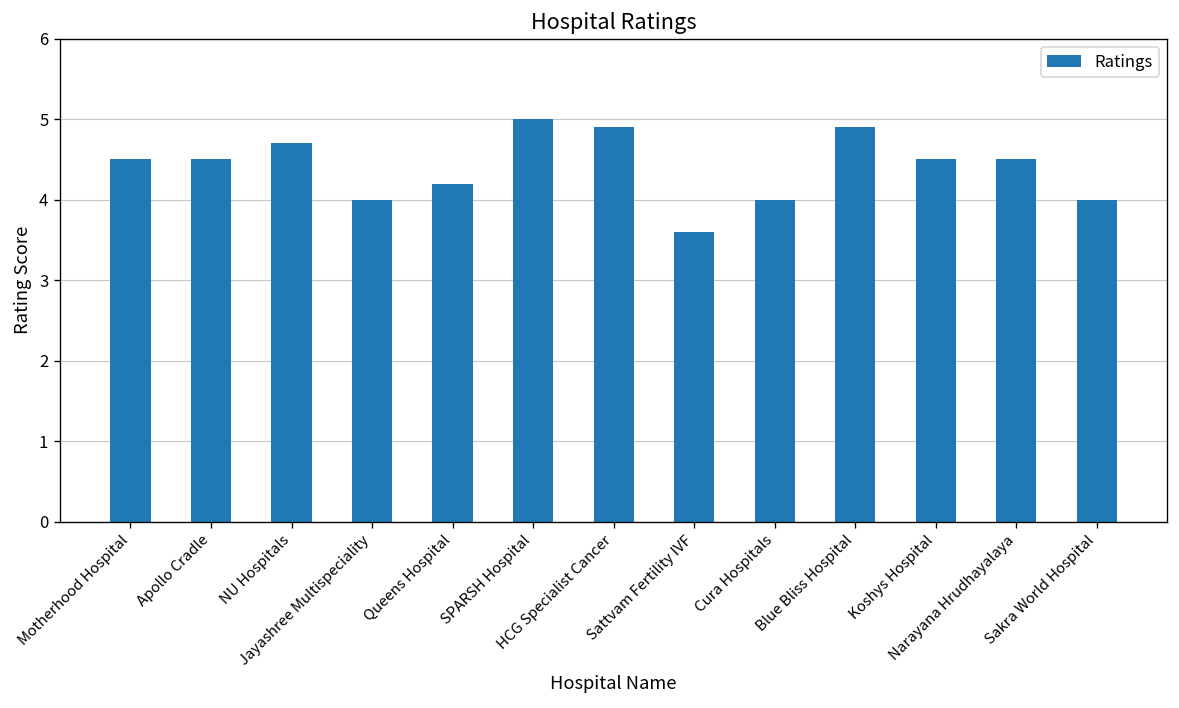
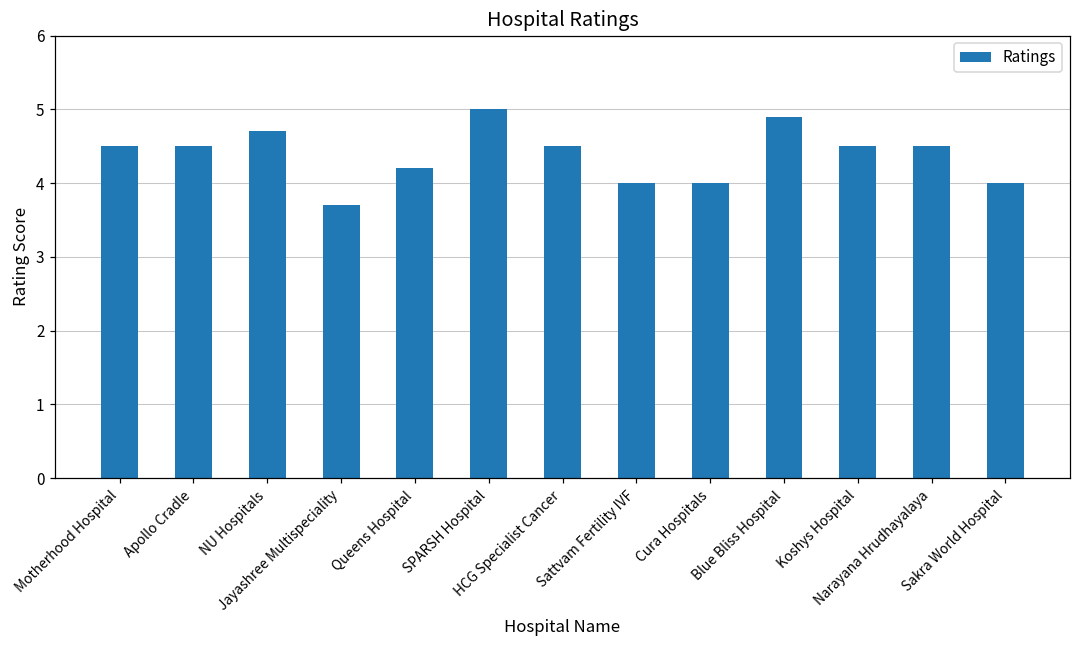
  {
    "Motherhood Hospital": 4.5,
    "Apollo Cradle": 4.5,
    "NU Hospitals": 4.7,
-   "Jayashree Multispeciality": 4.0,
+   "Jayashree Multispeciality": 3.7,
    "Queens Hospital": 4.2,
    "SPARSH Hospital": 5.0,
-   "HCG Specialist Cancer": 4.9,
-   "Sattvam Fertility IVF": 3.6,
+   "HCG Specialist Cancer": 4.5,
+   "Sattvam Fertility IVF": 4.0,
    "Cura Hospitals": 4.0,
    "Blue Bliss Hospital": 4.9,
    "Koshys Hospital": 4.5,
    "Narayana Hrudhayalaya": 4.5,
    "Sakra World Hospital": 4.0
  }
